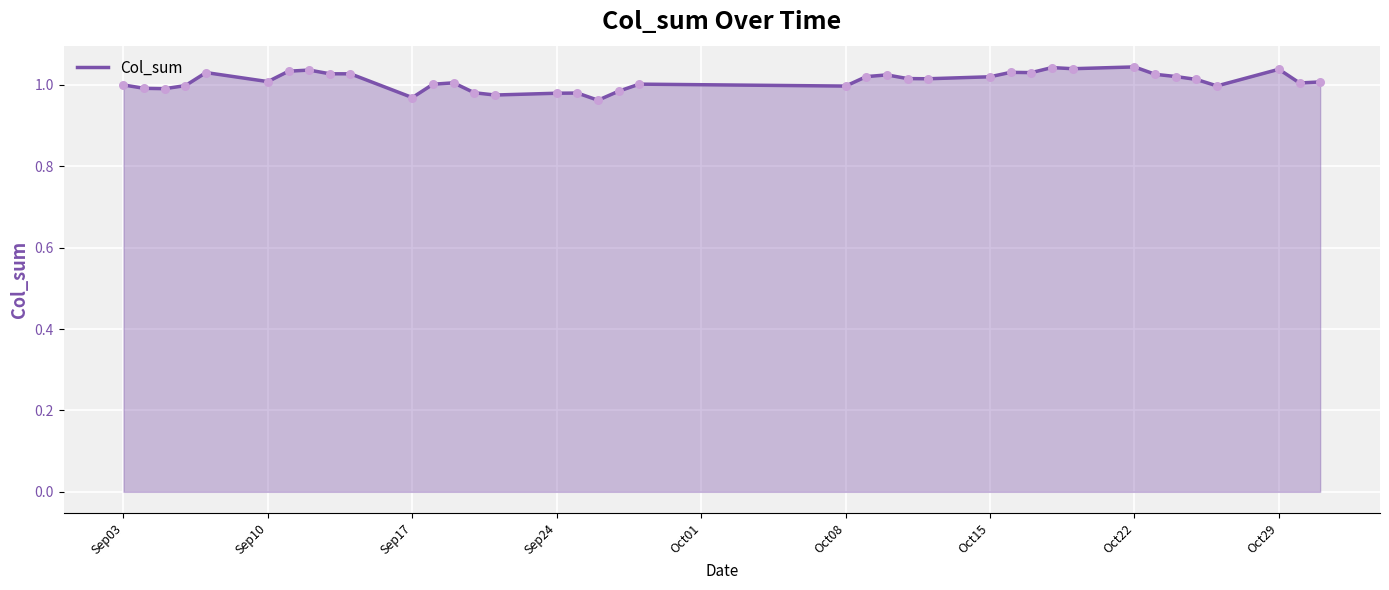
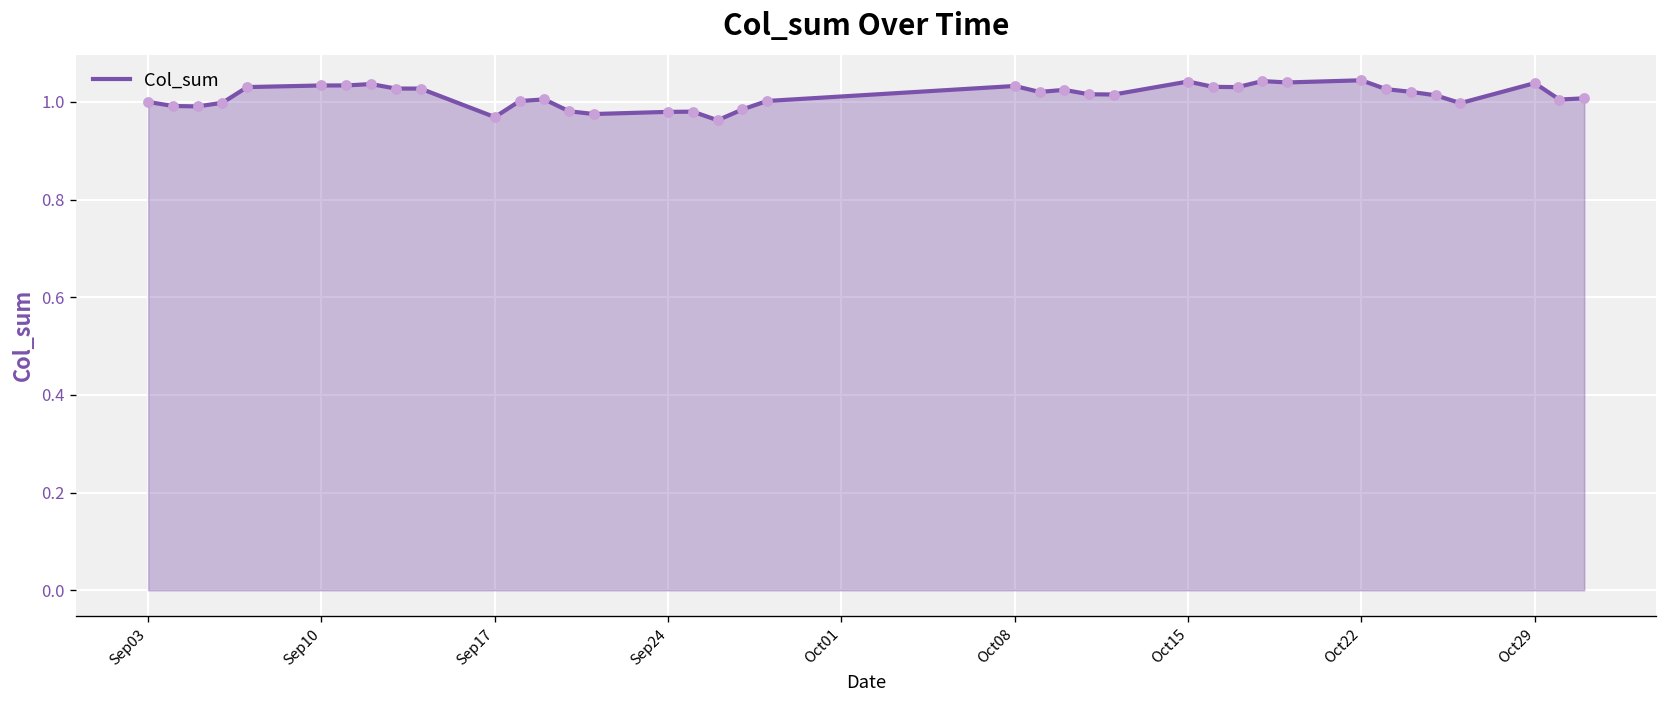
  {
    "Sep03": 1.00,
-   "Sep10": 1.01,
+   "Sep10": 1.03,
    "Sep17": 0.97,
    "Sep24": 0.98,
-   "Oct08": 1.00,
-   "Oct15": 1.02,
+   "Oct08": 1.03,
+   "Oct15": 1.04,
    "Oct22": 1.04,
    "Oct29": 1.04
  }
